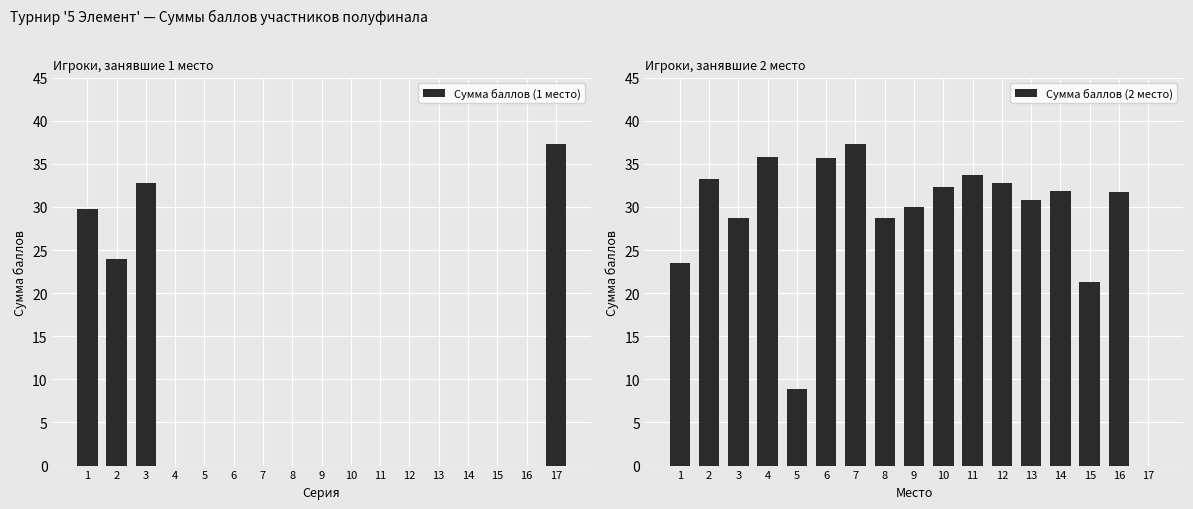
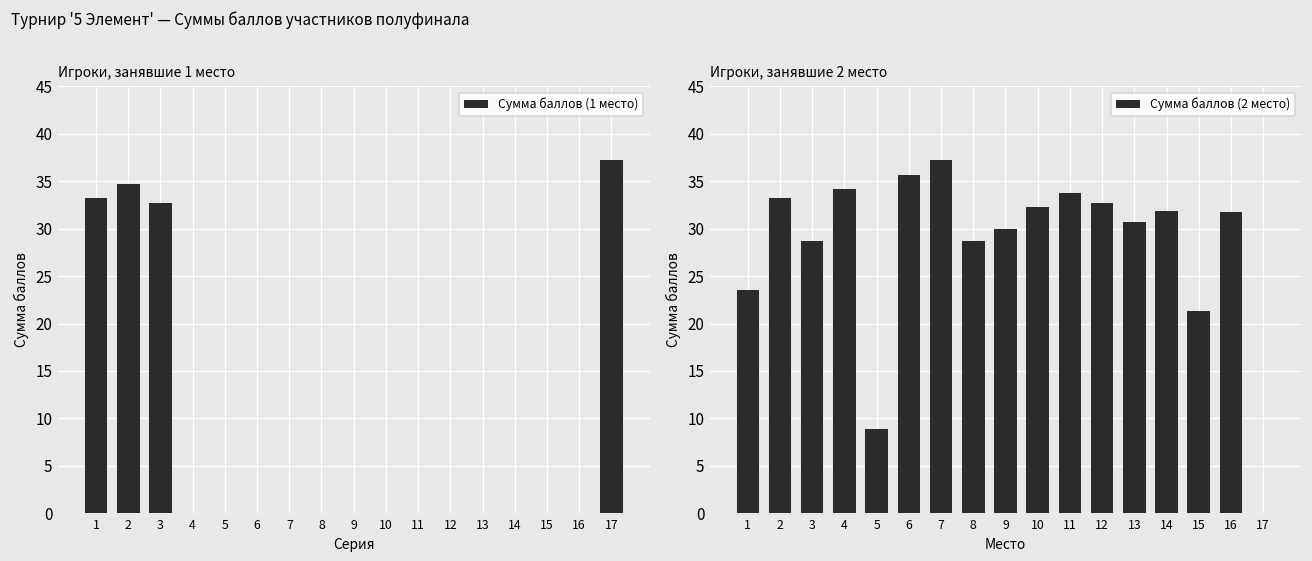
  {
    "Игроки, занявшие 1 место": {
-     "1": 30,
-     "2": 24,
+     "1": 33,
+     "2": 35,
      "3": 33,
      "4": 0,
      "5": 0,
      "6": 0,
      "7": 0,
      "8": 0,
      "9": 0,
      "10": 0,
      "11": 0,
      "12": 0,
      "13": 0,
      "14": 0,
      "15": 0,
      "16": 0,
      "17": 37
    },
    "Игроки, занявшие 2 место": {
      "1": 24,
      "2": 33,
      "3": 29,
-     "4": 36,
+     "4": 34,
      "5": 9,
      "6": 36,
      "7": 37,
      "8": 29,
      "9": 30,
      "10": 32,
      "11": 34,
      "12": 33,
      "13": 31,
      "14": 32,
      "15": 21,
      "16": 32,
      "17": 0
    }
  }
